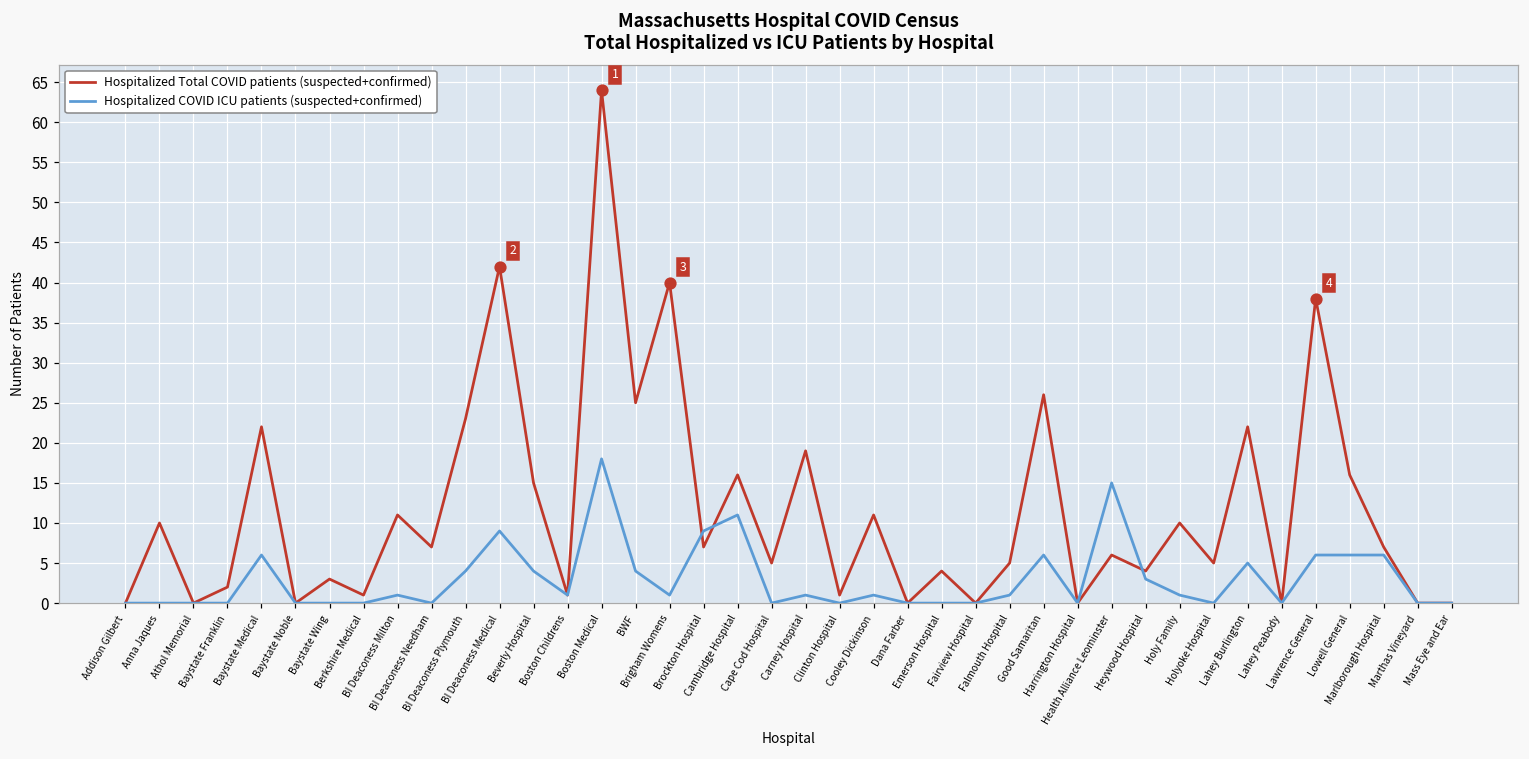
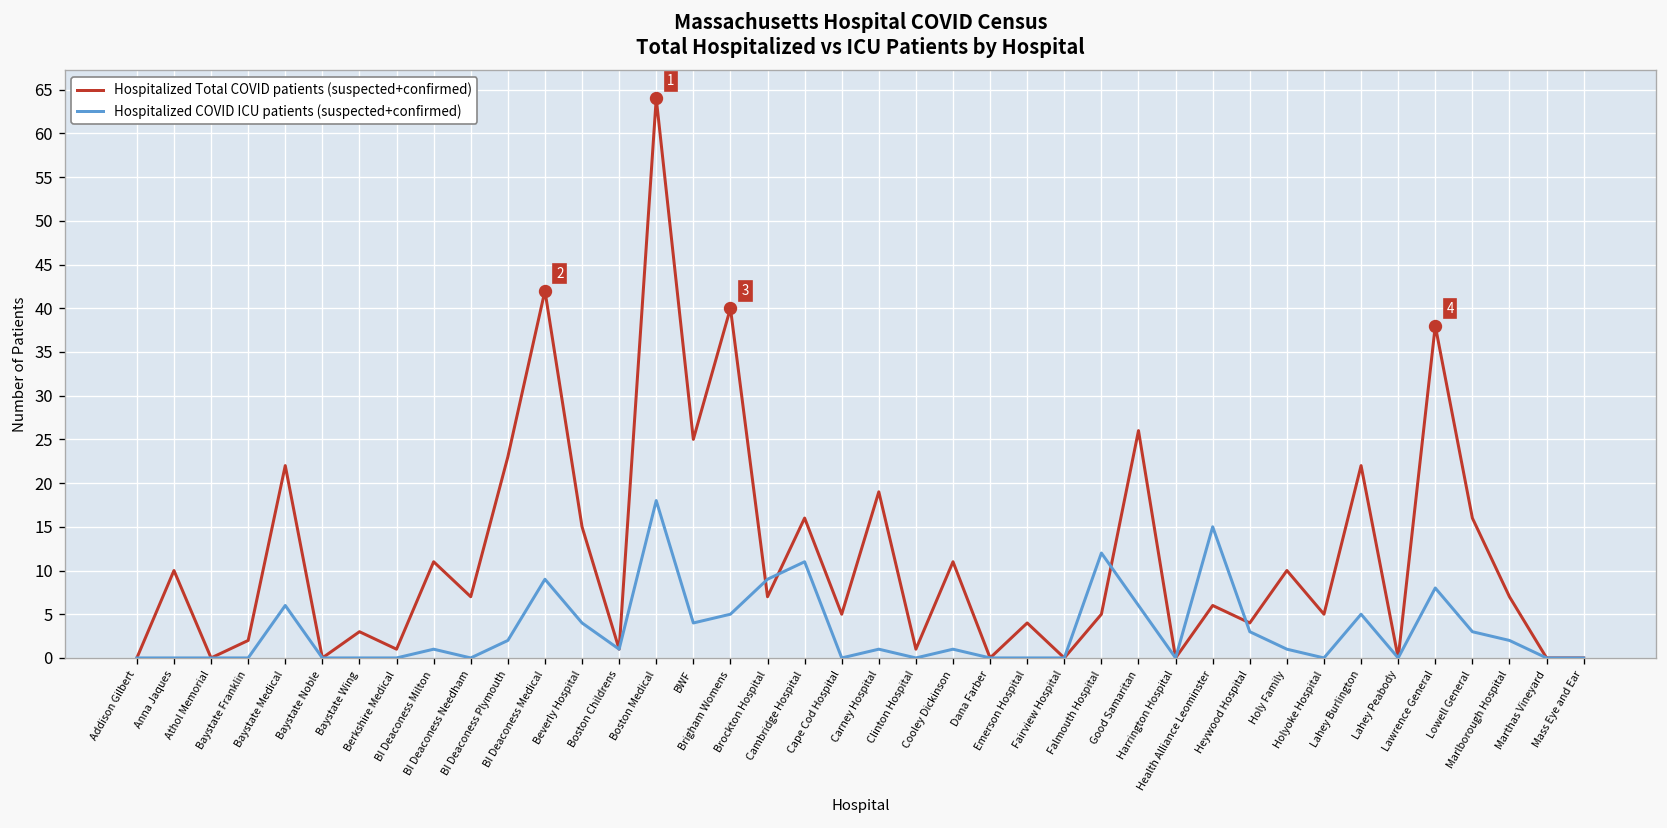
  {
    "Hospitalized COVID ICU patients (suspected+confirmed)": {
      "Anna Jaques": 0,
      "Baystate Franklin": 0,
      "Baystate Medical": 6,
      "Baystate Wing": 0,
      "Berkshire Medical": 0,
      "BI Deaconess Milton": 1,
      "BI Deaconess Needham": 0,
-     "BI Deaconess Plymouth": 4,
+     "BI Deaconess Plymouth": 2,
      "BI Deaconess Medical": 9,
      "Beverly Hospital": 4,
      "Boston Medical": 18,
      "BWF": 4,
-     "Brigham Womens": 1,
+     "Brigham Womens": 5,
      "Brockton Hospital": 9,
      "Cambridge Hospital": 11,
      "Cape Cod Hospital": 0,
      "Carney Hospital": 1,
      "Clinton Hospital": 0,
      "Cooley Dickinson": 1,
      "Emerson Hospital": 0,
-     "Falmouth Hospital": 1,
+     "Falmouth Hospital": 12,
      "Good Samaritan": 6,
      "Health Alliance Leominster": 15,
      "Heywood Hospital": 3,
      "Holy Family": 1,
      "Holyoke Hospital": 0,
      "Lahey Burlington": 5,
-     "Lawrence General": 6,
-     "Lowell General": 6,
-     "Marlborough Hospital": 6
+     "Lawrence General": 8,
+     "Lowell General": 3,
+     "Marlborough Hospital": 2
    }
  }
